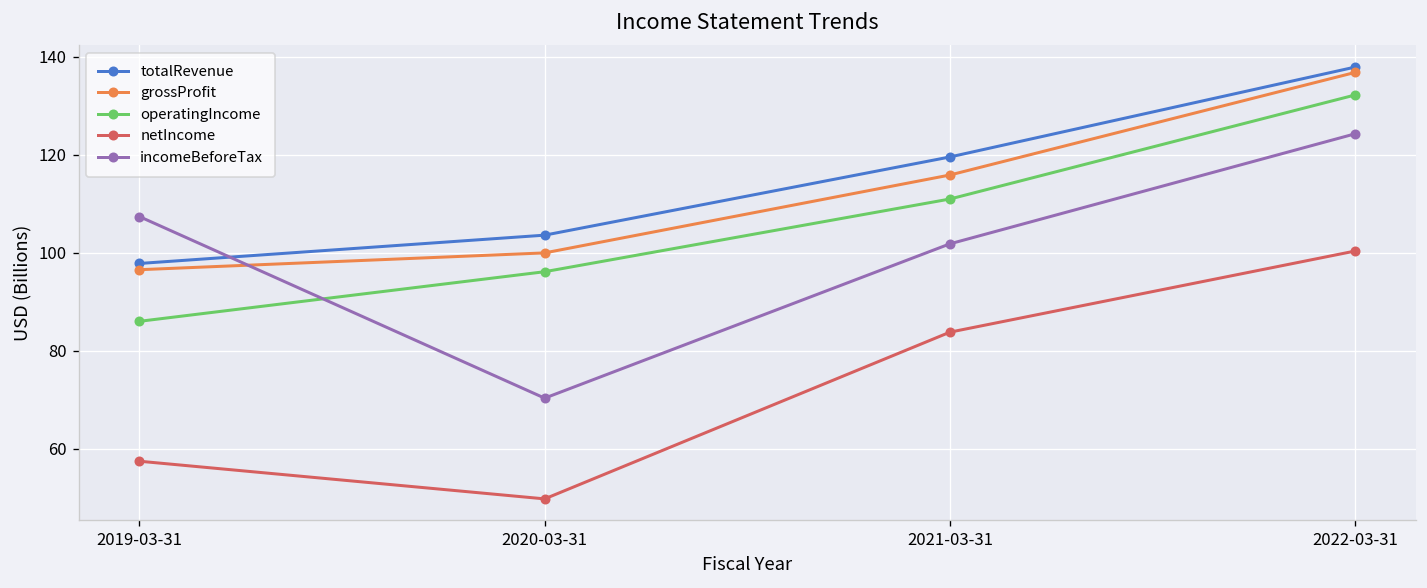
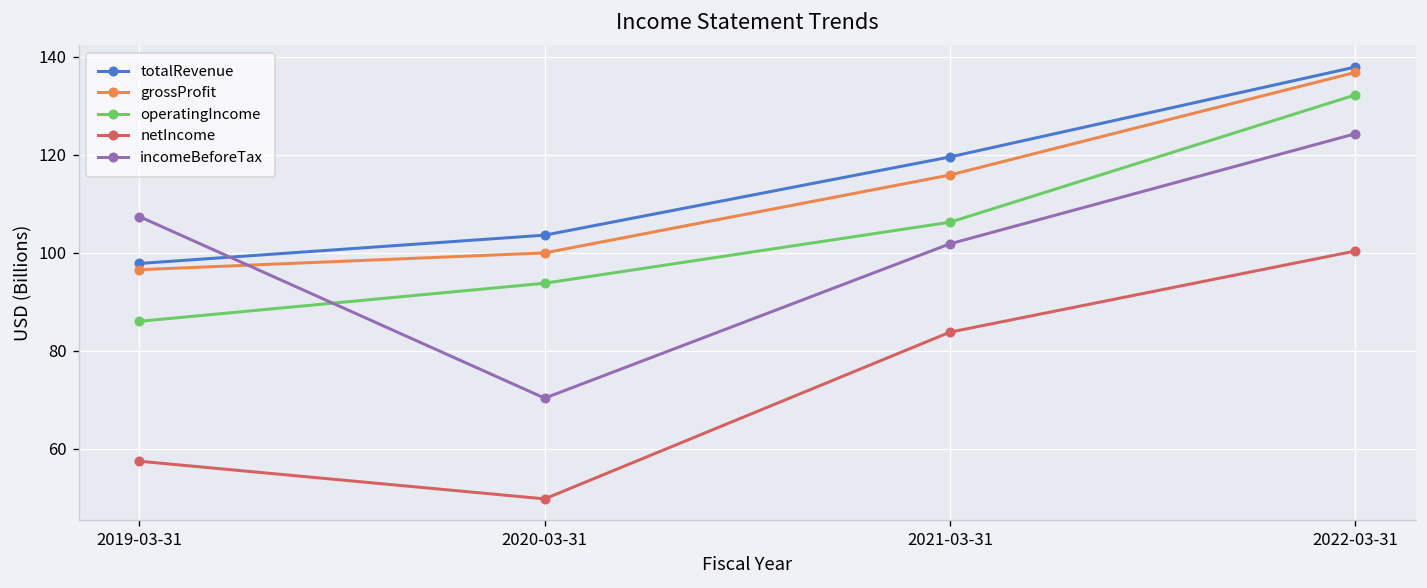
  {
    "totalRevenue": {
      "2019-03-31": 98,
      "2020-03-31": 104,
      "2021-03-31": 120,
      "2022-03-31": 138
    },
    "operatingIncome": {
      "2019-03-31": 86,
-     "2020-03-31": 96,
-     "2021-03-31": 111,
+     "2020-03-31": 94,
+     "2021-03-31": 106,
      "2022-03-31": 132
    },
    "incomeBeforeTax": {
      "2019-03-31": 107,
      "2020-03-31": 70,
      "2021-03-31": 102,
      "2022-03-31": 124
    }
  }
